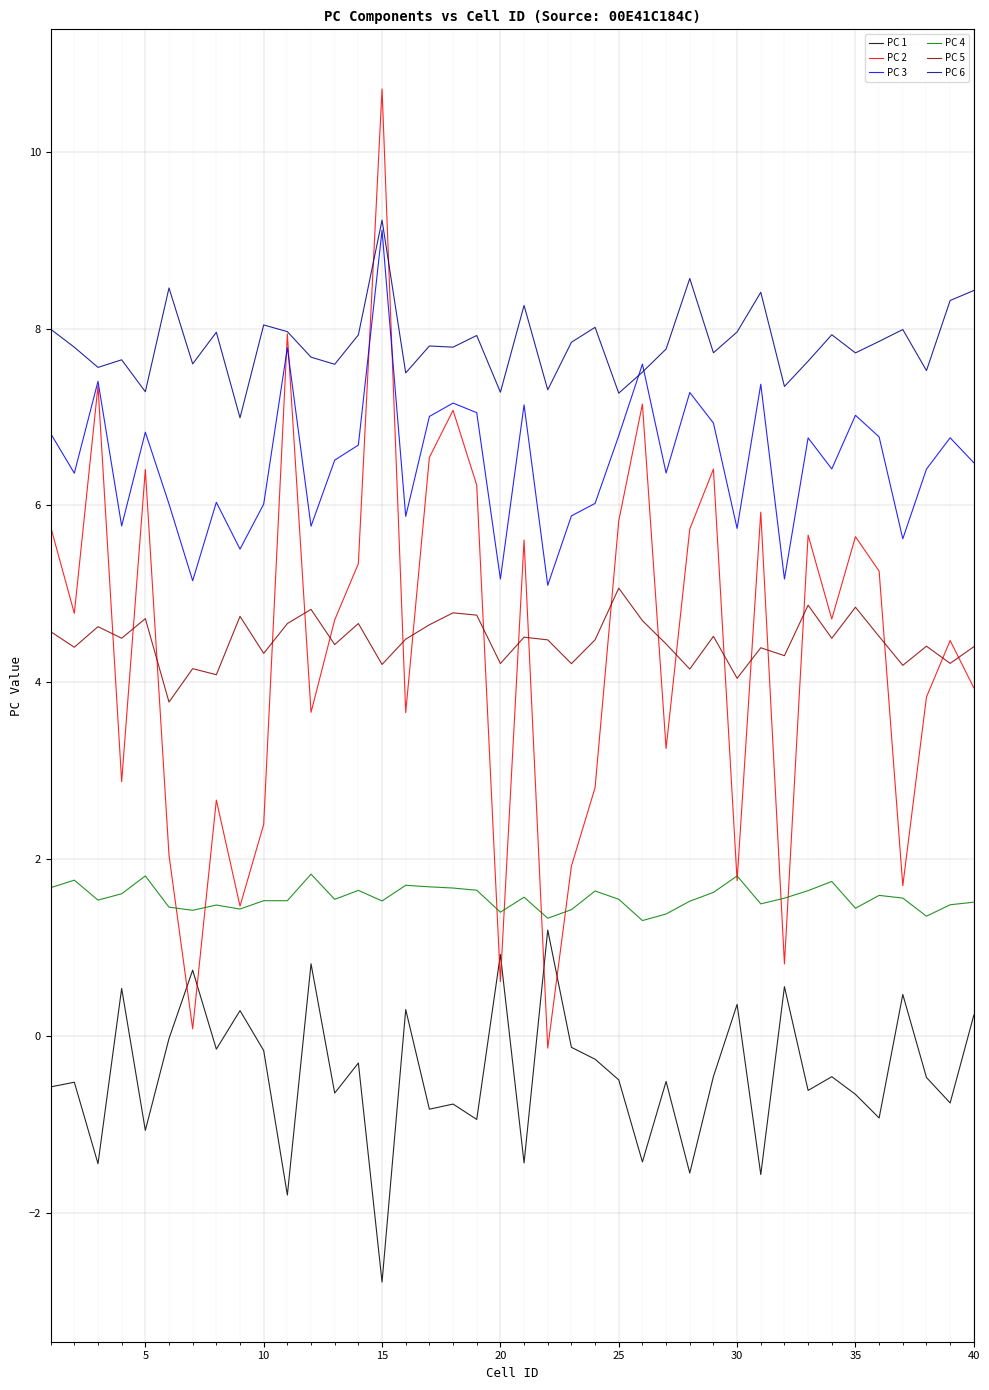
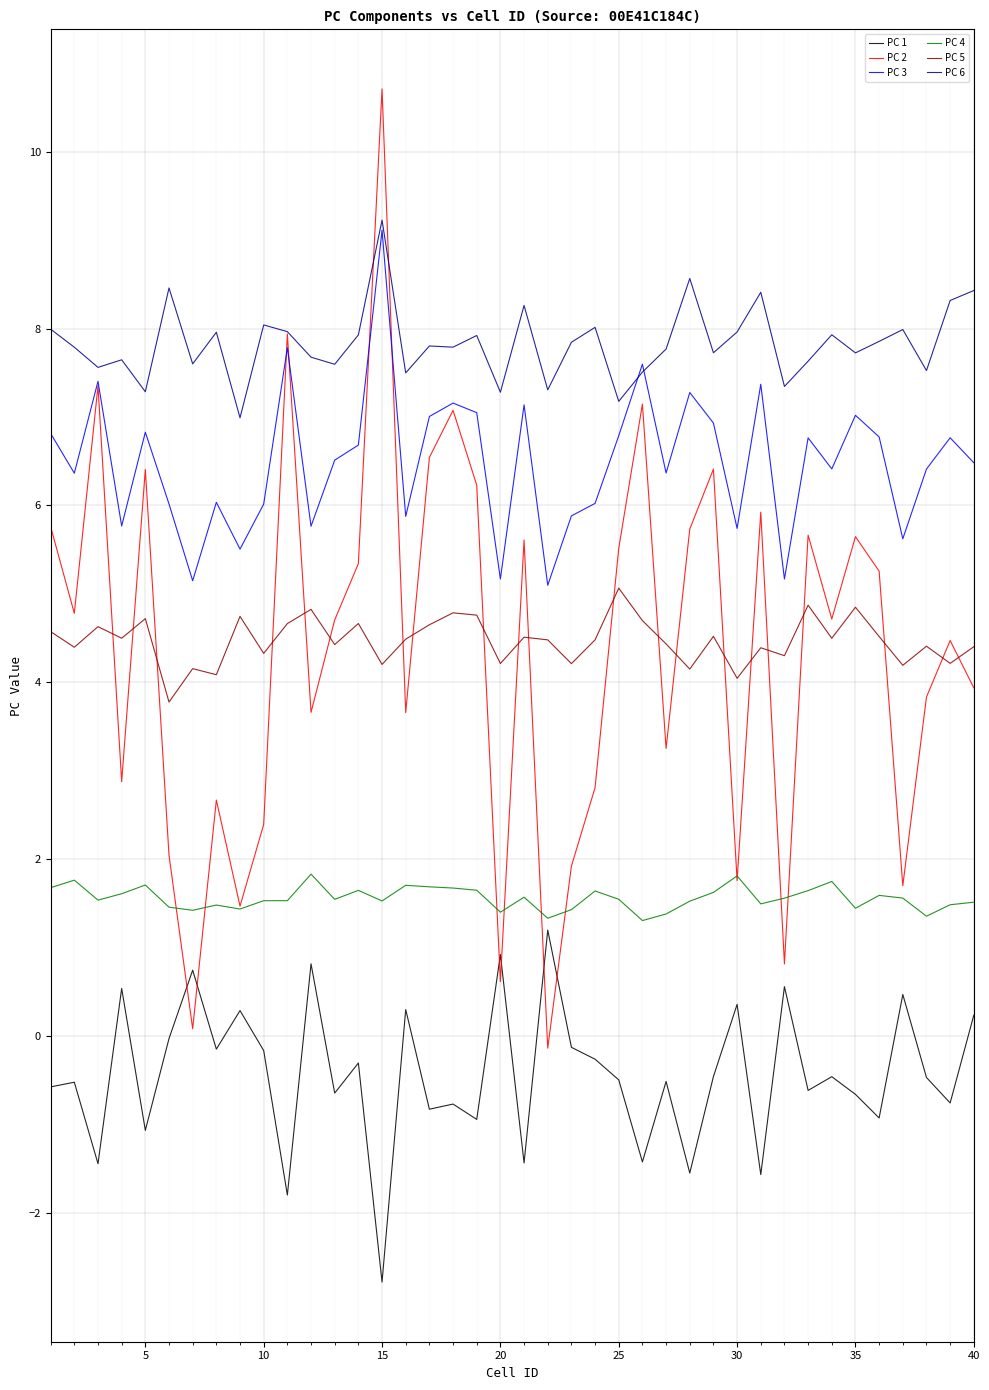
  {
    "PC 1": {
      "5": -1.1,
      "10": -0.2,
      "15": -2.8,
      "20": 0.9,
      "25": -0.5,
      "30": 0.4,
      "35": -0.7,
      "40": 0.2
    },
    "PC 2": {
      "5": 6.4,
      "10": 2.4,
      "15": 10.7,
      "20": 0.6,
-     "25": 5.8,
+     "25": 5.5,
      "30": 1.8,
      "35": 5.6,
      "40": 3.9
    },
    "PC 3": {
      "5": 6.8,
      "10": 6.0,
      "15": 9.1,
      "20": 5.2,
      "25": 6.8,
      "30": 5.7,
      "35": 7.0,
      "40": 6.5
    },
    "PC 4": {
-     "5": 1.8,
+     "5": 1.7,
      "10": 1.5,
      "15": 1.5,
      "20": 1.4,
      "25": 1.5,
      "30": 1.8,
      "35": 1.4,
      "40": 1.5
    },
    "PC 5": {
      "5": 4.7,
      "10": 4.3,
      "15": 4.2,
      "20": 4.2,
      "25": 5.1,
      "30": 4.0,
      "35": 4.9,
      "40": 4.4
    },
    "PC 6": {
      "5": 7.3,
      "10": 8.0,
      "15": 9.2,
      "20": 7.3,
-     "25": 7.3,
+     "25": 7.2,
      "30": 8.0,
      "35": 7.7,
      "40": 8.4
    }
  }
